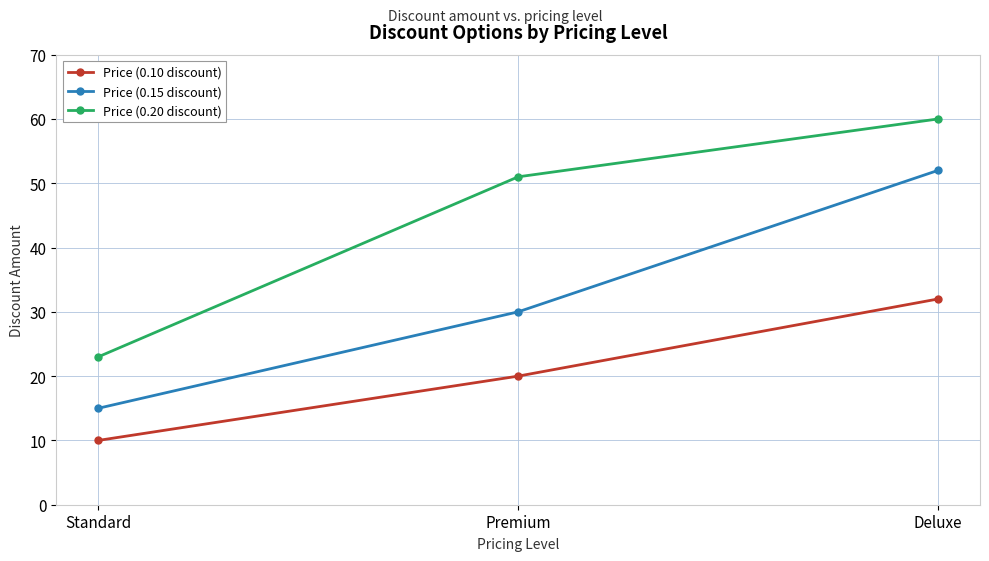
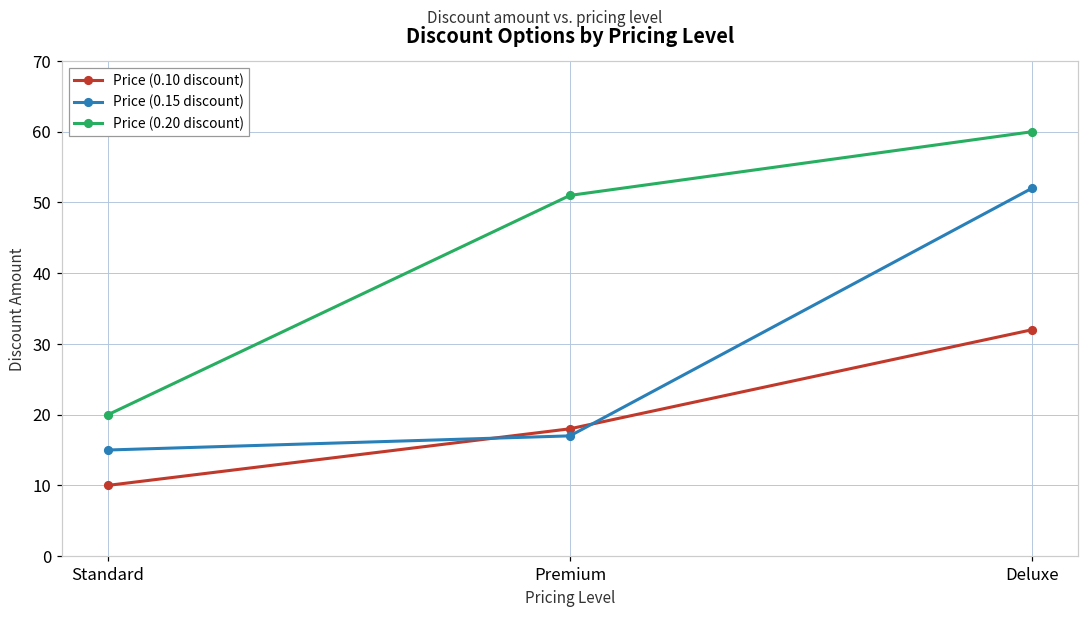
  {
    "Price (0.10 discount)": {
      "Standard": 10,
-     "Premium": 20,
+     "Premium": 18,
      "Deluxe": 32
    },
    "Price (0.15 discount)": {
      "Standard": 15,
-     "Premium": 30,
+     "Premium": 17,
      "Deluxe": 52
    },
    "Price (0.20 discount)": {
-     "Standard": 23,
+     "Standard": 20,
      "Premium": 51,
      "Deluxe": 60
    }
  }
